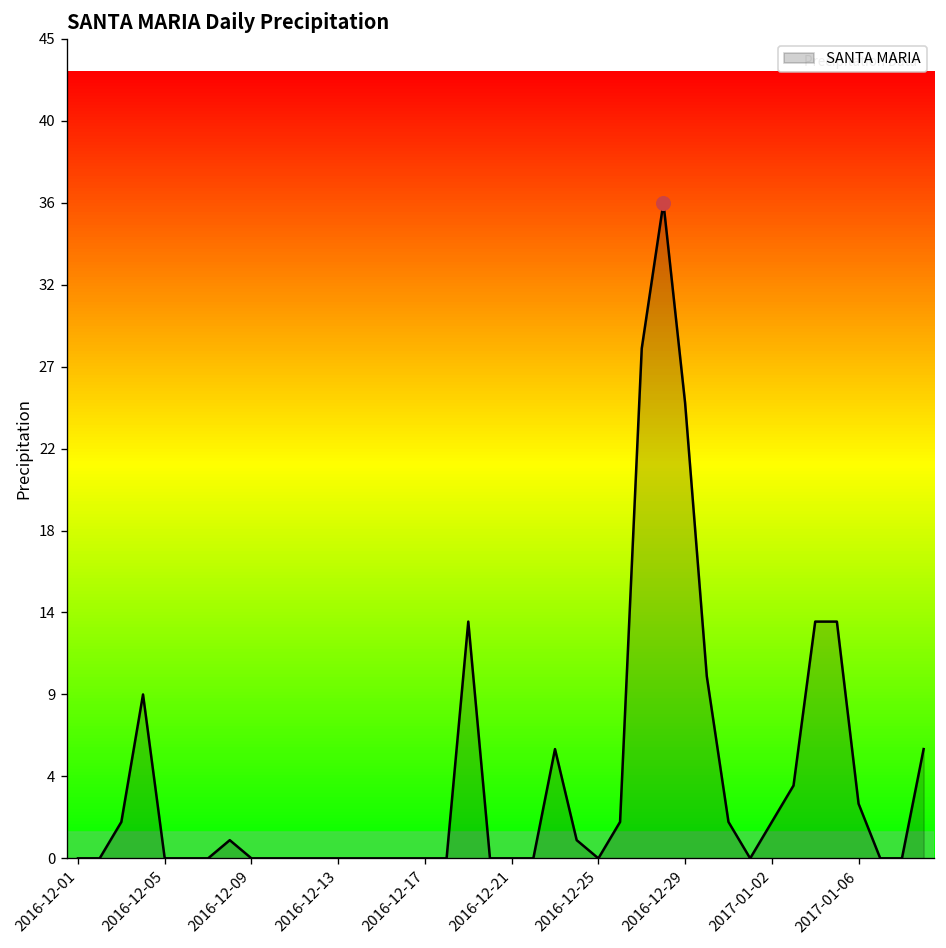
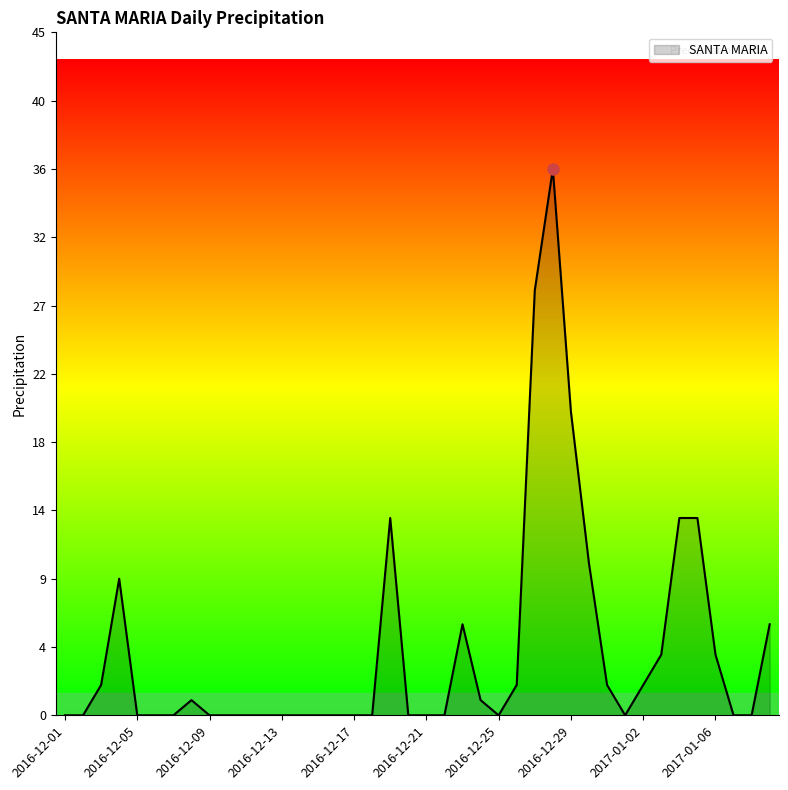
  {
    "SANTA MARIA": {
-     "2016-12-29": 25,
+     "2016-12-29": 20,
      "2017-01-02": 2,
-     "2017-01-06": 3
+     "2017-01-06": 4
    }
  }
